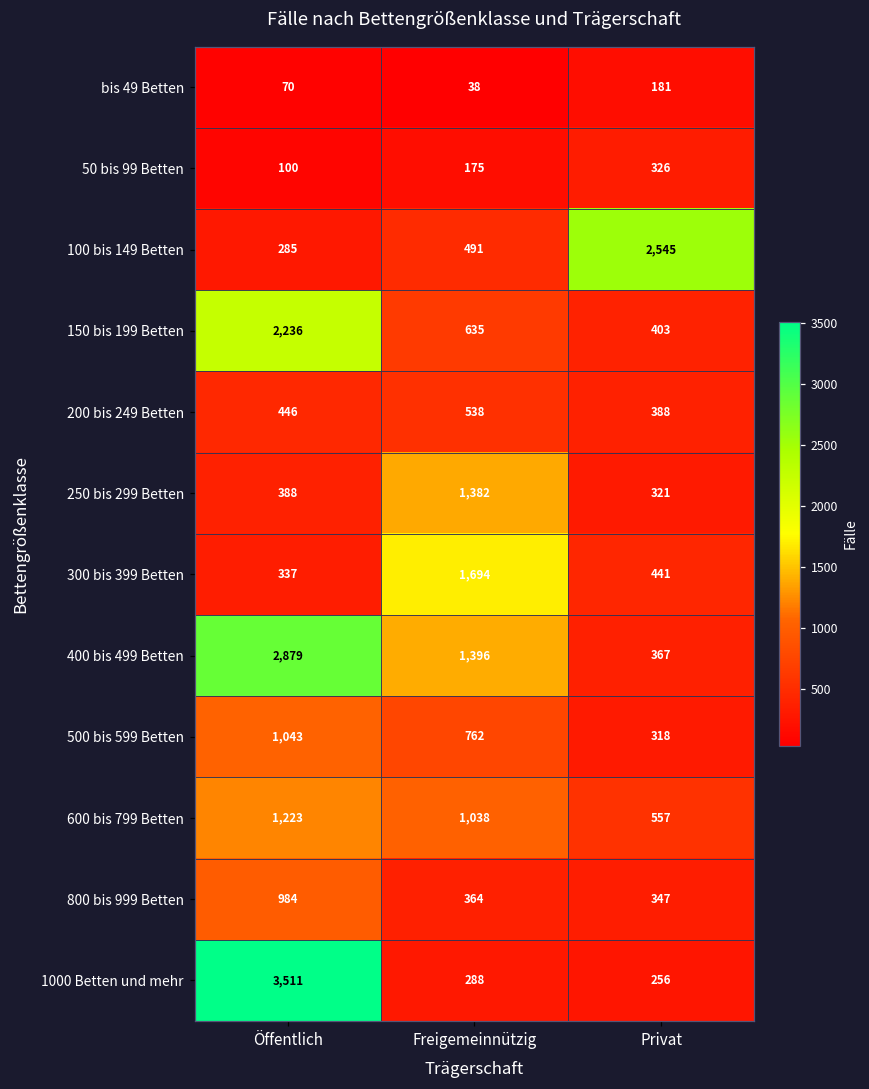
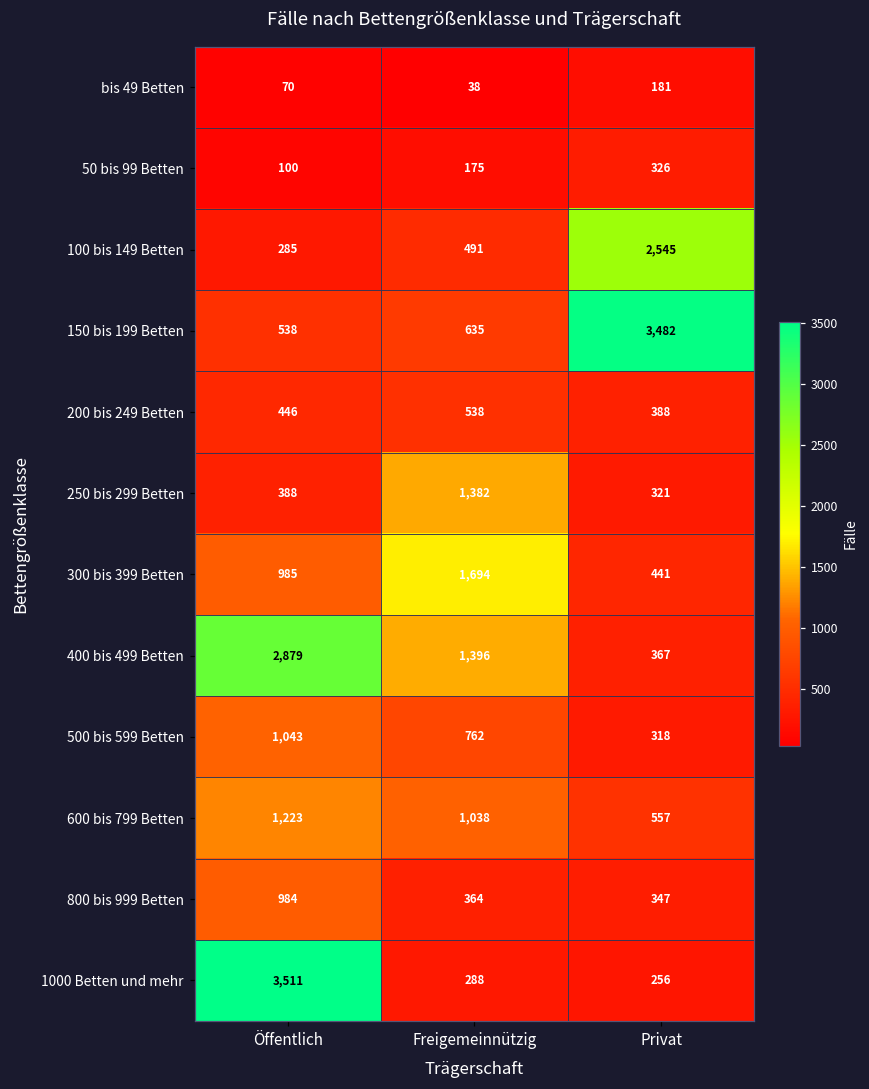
  {
    "bis 49 Betten": {
      "Öffentlich": "70",
      "Freigemeinnützig": "38",
      "Privat": "181"
    },
    "50 bis 99 Betten": {
      "Öffentlich": "100",
      "Freigemeinnützig": "175",
      "Privat": "326"
    },
    "100 bis 149 Betten": {
      "Öffentlich": "285",
      "Freigemeinnützig": "491",
      "Privat": "2,545"
    },
    "150 bis 199 Betten": {
-     "Öffentlich": "2,236",
+     "Öffentlich": "538",
      "Freigemeinnützig": "635",
-     "Privat": "403"
+     "Privat": "3,482"
    },
    "200 bis 249 Betten": {
      "Öffentlich": "446",
      "Freigemeinnützig": "538",
      "Privat": "388"
    },
    "250 bis 299 Betten": {
      "Öffentlich": "388",
      "Freigemeinnützig": "1,382",
      "Privat": "321"
    },
    "300 bis 399 Betten": {
-     "Öffentlich": "337",
+     "Öffentlich": "985",
      "Freigemeinnützig": "1,694",
      "Privat": "441"
    },
    "400 bis 499 Betten": {
      "Öffentlich": "2,879",
      "Freigemeinnützig": "1,396",
      "Privat": "367"
    },
    "500 bis 599 Betten": {
      "Öffentlich": "1,043",
      "Freigemeinnützig": "762",
      "Privat": "318"
    },
    "600 bis 799 Betten": {
      "Öffentlich": "1,223",
      "Freigemeinnützig": "1,038",
      "Privat": "557"
    },
    "800 bis 999 Betten": {
      "Öffentlich": "984",
      "Freigemeinnützig": "364",
      "Privat": "347"
    },
    "1000 Betten und mehr": {
      "Öffentlich": "3,511",
      "Freigemeinnützig": "288",
      "Privat": "256"
    }
  }
